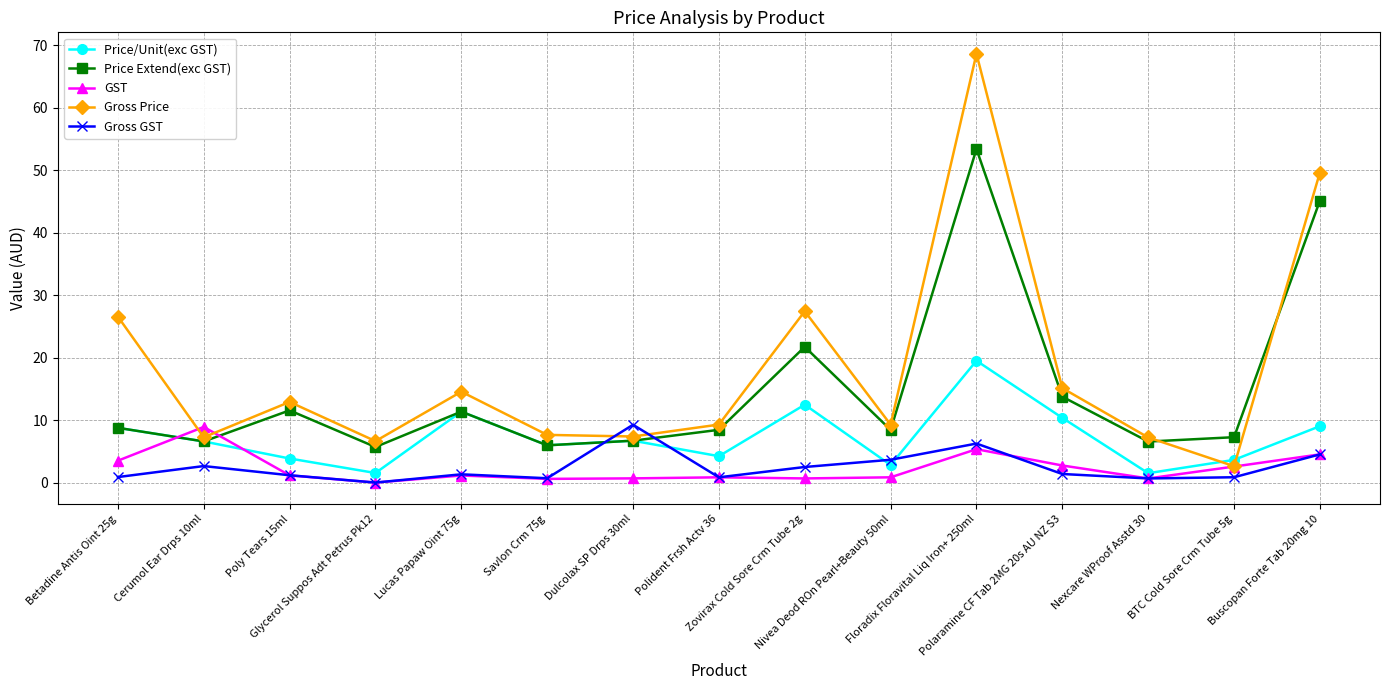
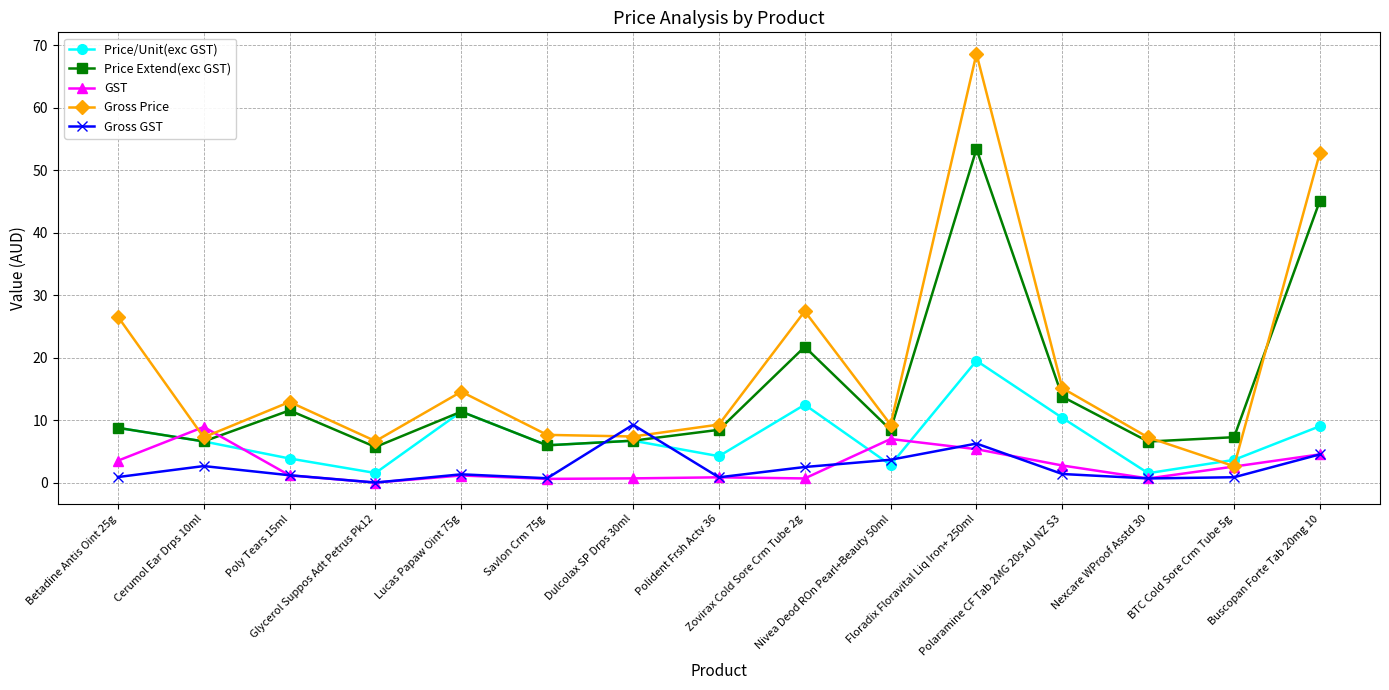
  {
    "Price/Unit(exc GST)": {
      "Poly Tears 15ml": 4,
      "Glycerol Suppos Adt Petrus Pk12": 2,
      "Polident Frsh Actv 36": 4,
      "Zovirax Cold Sore Crm Tube 2g": 12,
      "Nivea Deod ROn Pearl+Beauty 50ml": 3,
      "Floradix Floravital Liq Iron+ 250ml": 19,
      "Polaramine CF Tab 2MG 20s AU NZ S3": 10,
      "Nexcare WProof Asstd 30": 2,
      "BTC Cold Sore Crm Tube 5g": 4,
      "Buscopan Forte Tab 20mg 10": 9
    },
    "Price Extend(exc GST)": {
      "Poly Tears 15ml": 12,
      "Glycerol Suppos Adt Petrus Pk12": 6,
      "Polident Frsh Actv 36": 8,
      "Zovirax Cold Sore Crm Tube 2g": 22,
      "Nivea Deod ROn Pearl+Beauty 50ml": 8,
      "Floradix Floravital Liq Iron+ 250ml": 53,
      "Polaramine CF Tab 2MG 20s AU NZ S3": 14,
      "Nexcare WProof Asstd 30": 7,
      "BTC Cold Sore Crm Tube 5g": 7,
      "Buscopan Forte Tab 20mg 10": 45
    },
    "GST": {
      "Betadine Antis Oint 25g": 4,
      "Cerumol Ear Drps 10ml": 9,
      "Dulcolax SP Drps 30ml": 1,
      "Zovirax Cold Sore Crm Tube 2g": 1,
-     "Nivea Deod ROn Pearl+Beauty 50ml": 1,
+     "Nivea Deod ROn Pearl+Beauty 50ml": 7,
      "Floradix Floravital Liq Iron+ 250ml": 5,
      "Polaramine CF Tab 2MG 20s AU NZ S3": 3
    },
    "Gross Price": {
      "Betadine Antis Oint 25g": 27,
      "Cerumol Ear Drps 10ml": 7,
      "Poly Tears 15ml": 13,
      "Glycerol Suppos Adt Petrus Pk12": 7,
      "Lucas Papaw Oint 75g": 15,
      "Savlon Crm 75g": 8,
      "Dulcolax SP Drps 30ml": 7,
      "Polident Frsh Actv 36": 9,
      "Zovirax Cold Sore Crm Tube 2g": 27,
      "Nivea Deod ROn Pearl+Beauty 50ml": 9,
      "Floradix Floravital Liq Iron+ 250ml": 69,
      "Polaramine CF Tab 2MG 20s AU NZ S3": 15,
      "Nexcare WProof Asstd 30": 7,
-     "Buscopan Forte Tab 20mg 10": 50
+     "Buscopan Forte Tab 20mg 10": 53
    },
    "Gross GST": {
      "Betadine Antis Oint 25g": 1,
      "Cerumol Ear Drps 10ml": 3,
      "Dulcolax SP Drps 30ml": 9,
      "Zovirax Cold Sore Crm Tube 2g": 2,
      "Nivea Deod ROn Pearl+Beauty 50ml": 4,
      "Floradix Floravital Liq Iron+ 250ml": 6,
      "Polaramine CF Tab 2MG 20s AU NZ S3": 1,
      "BTC Cold Sore Crm Tube 5g": 1
    }
  }
